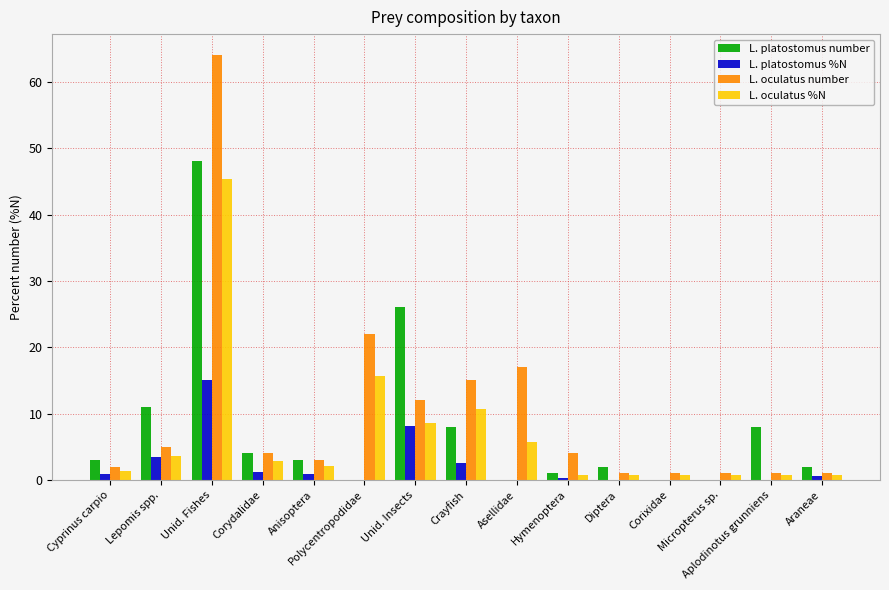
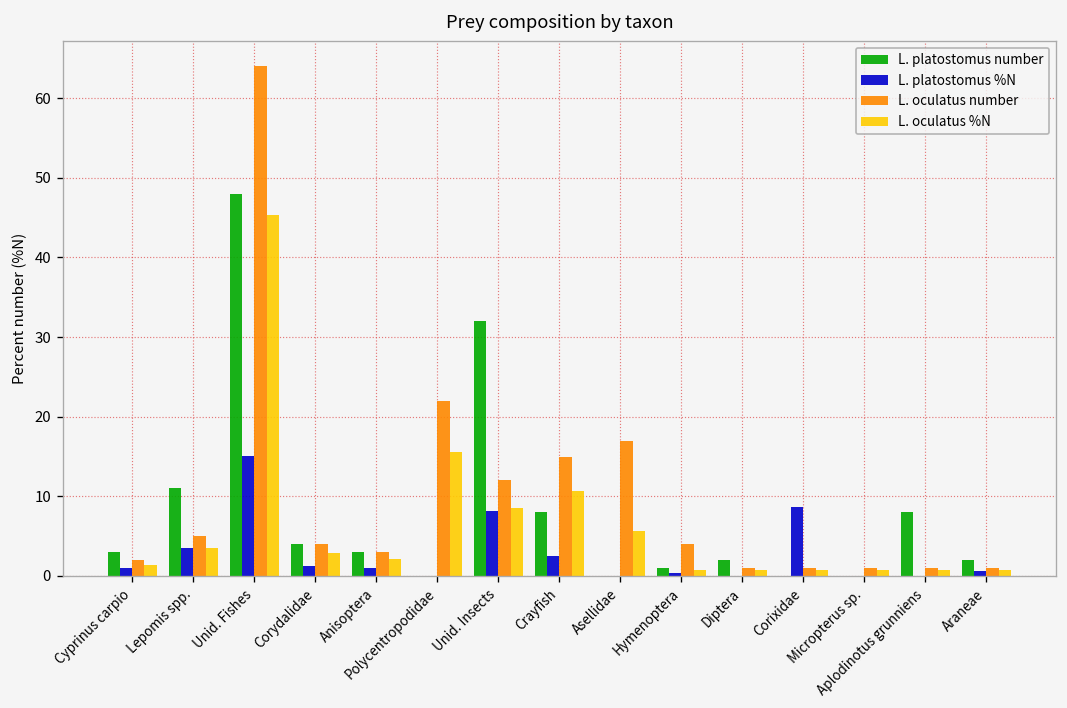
  {
    "L. platostomus number": {
      "Cyprinus carpio": 3,
      "Lepomis spp.": 11,
      "Unid. Fishes": 48,
      "Corydalidae": 4,
      "Anisoptera": 3,
      "Polycentropodidae": 0,
-     "Unid. Insects": 26,
+     "Unid. Insects": 32,
      "Crayfish": 8,
      "Asellidae": 0,
      "Hymenoptera": 1,
      "Diptera": 2,
      "Corixidae": 0,
      "Micropterus sp.": 0,
      "Aplodinotus grunniens": 8,
      "Araneae": 2
    },
    "L. platostomus %N": {
      "Cyprinus carpio": 1,
      "Lepomis spp.": 3,
      "Unid. Fishes": 15,
      "Corydalidae": 1,
      "Anisoptera": 1,
      "Polycentropodidae": 0,
      "Unid. Insects": 8,
      "Crayfish": 3,
      "Asellidae": 0,
      "Diptera": 0,
-     "Corixidae": 0,
+     "Corixidae": 9,
      "Micropterus sp.": 0,
      "Aplodinotus grunniens": 0,
      "Araneae": 1
    },
    "L. oculatus number": {
      "Cyprinus carpio": 2,
      "Lepomis spp.": 5,
      "Unid. Fishes": 64,
      "Corydalidae": 4,
      "Anisoptera": 3,
      "Polycentropodidae": 22,
      "Unid. Insects": 12,
      "Crayfish": 15,
      "Asellidae": 17,
      "Hymenoptera": 4,
      "Diptera": 1,
      "Corixidae": 1,
      "Micropterus sp.": 1,
      "Aplodinotus grunniens": 1,
      "Araneae": 1
    },
    "L. oculatus %N": {
      "Cyprinus carpio": 1,
      "Lepomis spp.": 4,
      "Unid. Fishes": 45,
      "Corydalidae": 3,
      "Anisoptera": 2,
      "Polycentropodidae": 16,
      "Unid. Insects": 9,
      "Crayfish": 11,
      "Asellidae": 6,
      "Hymenoptera": 1,
      "Diptera": 1,
      "Corixidae": 1,
      "Micropterus sp.": 1,
      "Aplodinotus grunniens": 1,
      "Araneae": 1
    }
  }
